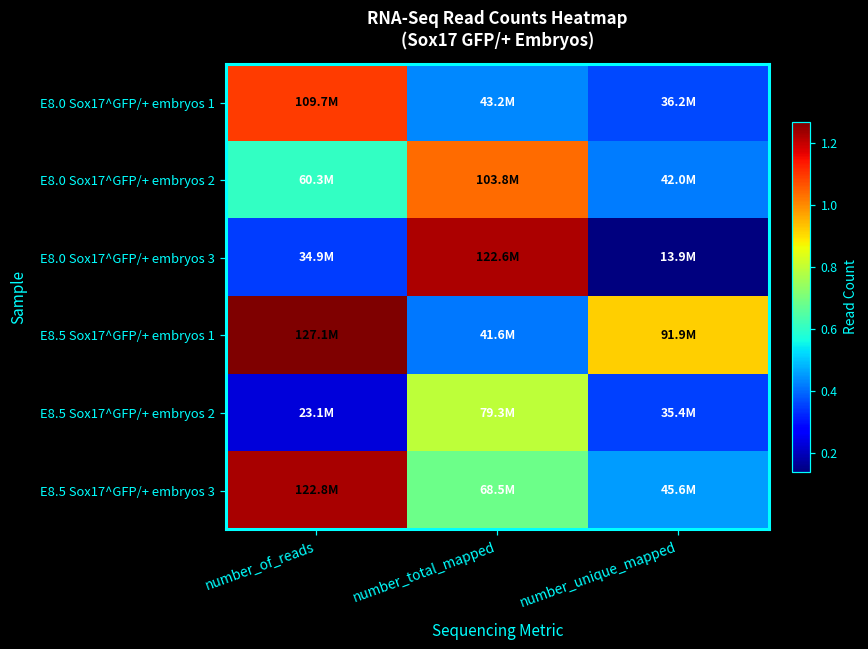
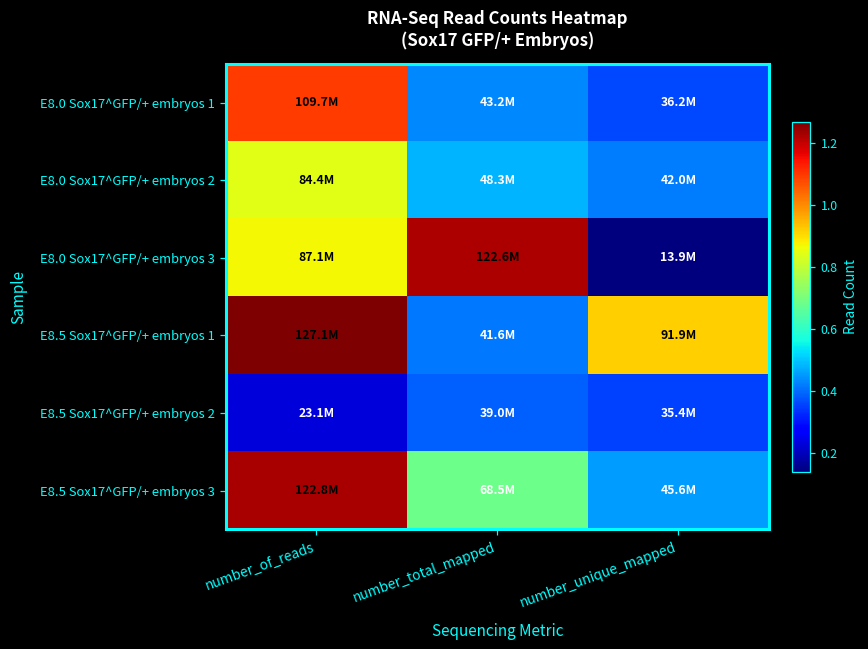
  {
    "E8.0 Sox17^GFP/+ embryos 1": {
      "number_of_reads": "109.7M",
      "number_total_mapped": "43.2M",
      "number_unique_mapped": "36.2M"
    },
    "E8.0 Sox17^GFP/+ embryos 2": {
-     "number_of_reads": "60.3M",
-     "number_total_mapped": "103.8M",
+     "number_of_reads": "84.4M",
+     "number_total_mapped": "48.3M",
      "number_unique_mapped": "42.0M"
    },
    "E8.0 Sox17^GFP/+ embryos 3": {
-     "number_of_reads": "34.9M",
+     "number_of_reads": "87.1M",
      "number_total_mapped": "122.6M",
      "number_unique_mapped": "13.9M"
    },
    "E8.5 Sox17^GFP/+ embryos 1": {
      "number_of_reads": "127.1M",
      "number_total_mapped": "41.6M",
      "number_unique_mapped": "91.9M"
    },
    "E8.5 Sox17^GFP/+ embryos 2": {
      "number_of_reads": "23.1M",
-     "number_total_mapped": "79.3M",
+     "number_total_mapped": "39.0M",
      "number_unique_mapped": "35.4M"
    },
    "E8.5 Sox17^GFP/+ embryos 3": {
      "number_of_reads": "122.8M",
      "number_total_mapped": "68.5M",
      "number_unique_mapped": "45.6M"
    }
  }
